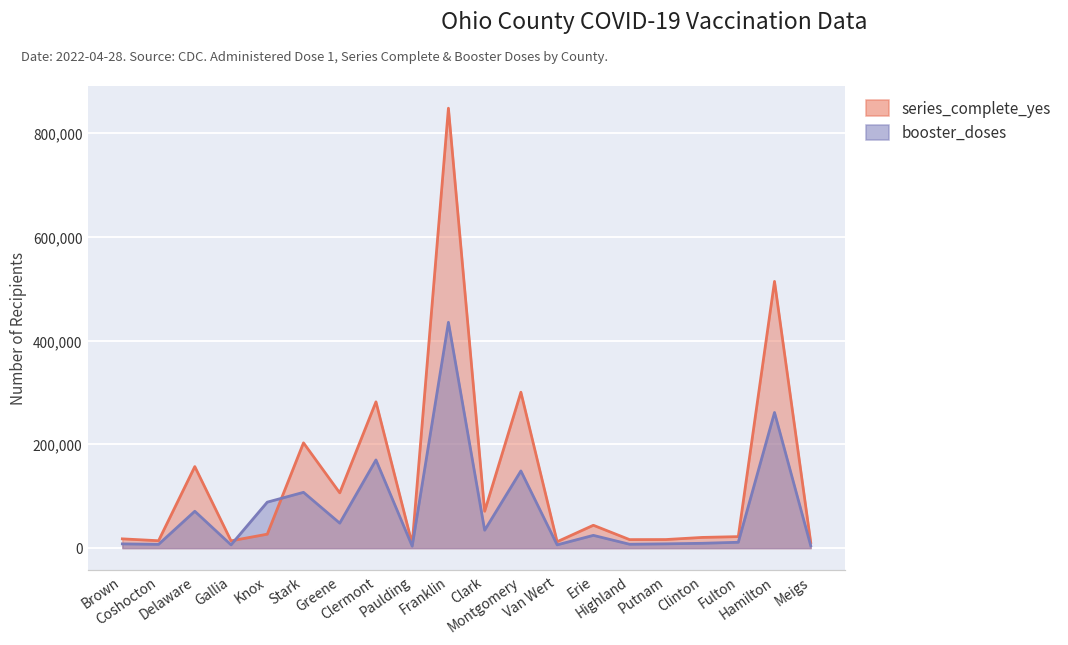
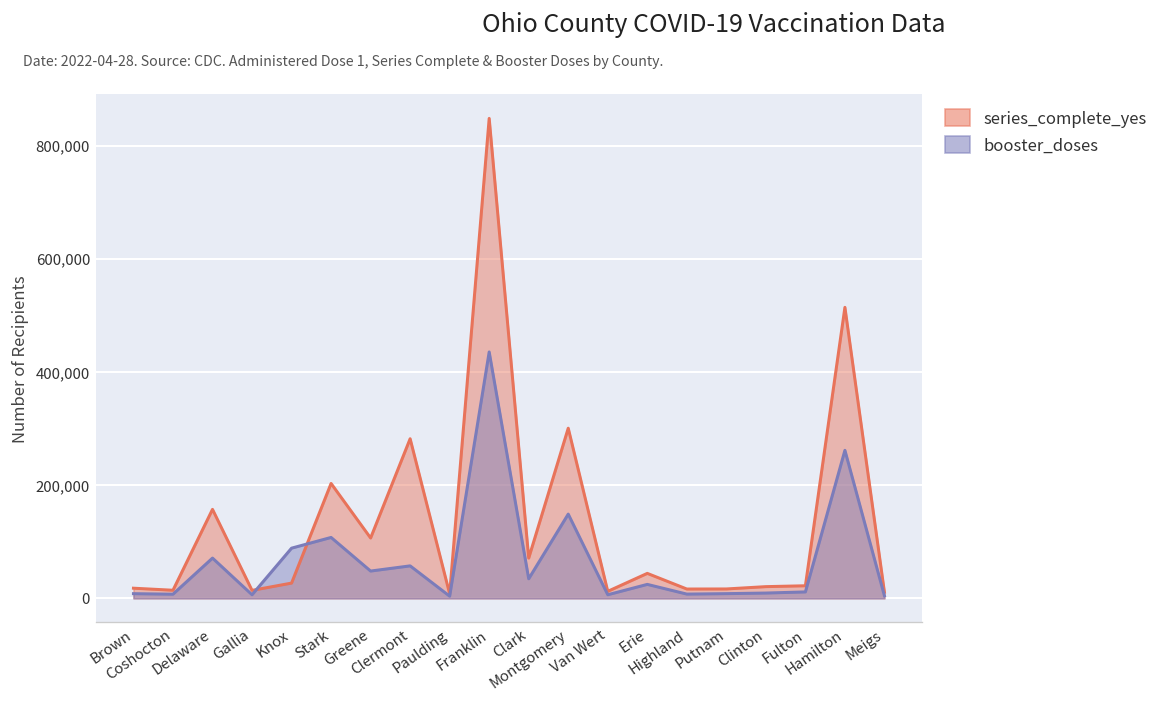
  {
    "series_complete_yes": {
      "Brown": "20,000",
      "Coshocton": "10,000",
      "Delaware": "160,000",
      "Gallia": "10,000",
      "Knox": "30,000",
      "Stark": "200,000",
      "Greene": "110,000",
      "Clermont": "280,000",
      "Franklin": "850,000",
      "Clark": "70,000",
      "Montgomery": "300,000",
      "Van Wert": "10,000",
      "Erie": "40,000",
      "Highland": "20,000",
      "Putnam": "20,000",
      "Clinton": "20,000",
      "Fulton": "20,000",
      "Hamilton": "510,000",
      "Meigs": "10,000"
    },
    "booster_doses": {
      "Brown": "10,000",
      "Coshocton": "10,000",
      "Delaware": "70,000",
      "Gallia": "10,000",
      "Knox": "90,000",
      "Stark": "110,000",
      "Greene": "50,000",
-     "Clermont": "170,000",
+     "Clermont": "60,000",
      "Franklin": "440,000",
      "Clark": "30,000",
      "Montgomery": "150,000",
      "Van Wert": "10,000",
      "Erie": "20,000",
      "Highland": "10,000",
      "Putnam": "10,000",
      "Clinton": "10,000",
      "Fulton": "10,000",
      "Hamilton": "260,000",
      "Meigs": "0"
    }
  }
